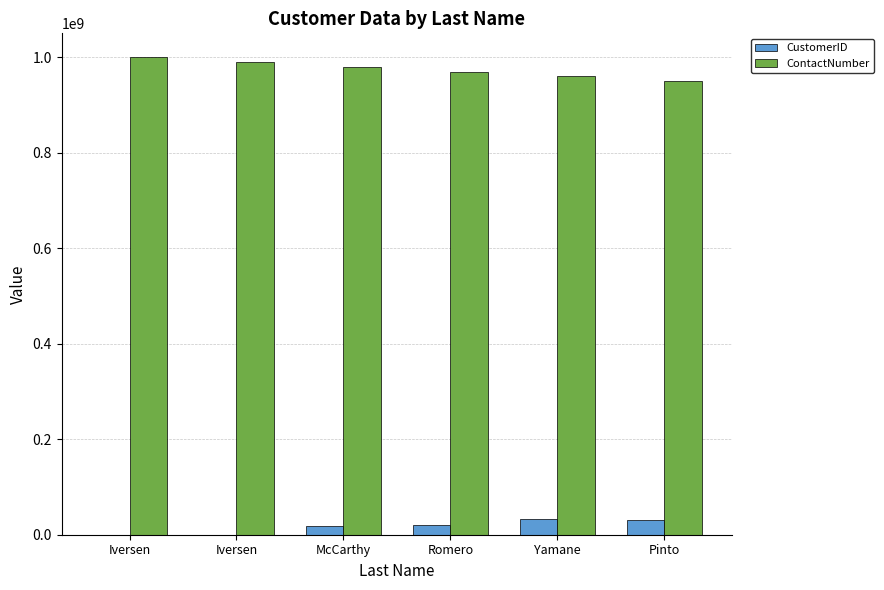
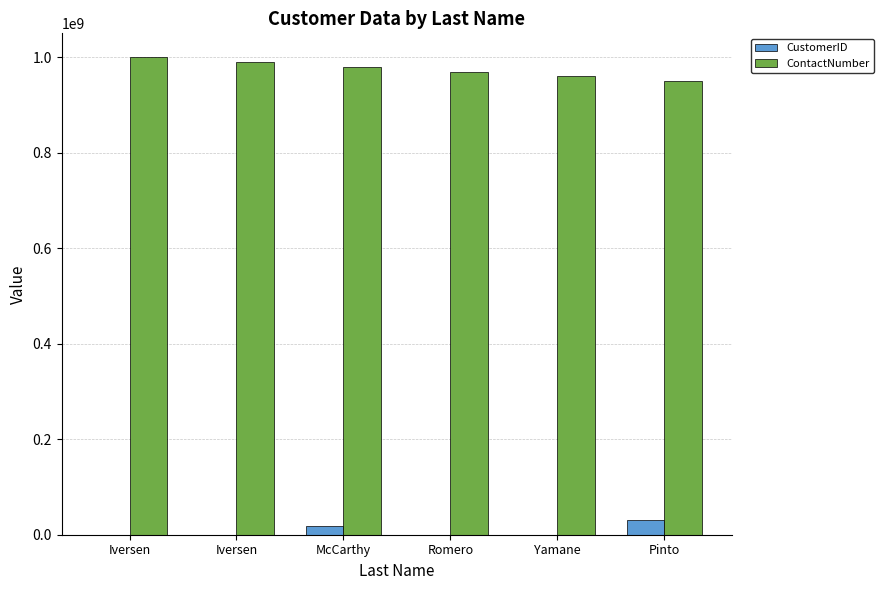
  {
    "CustomerID": {
      "McCarthy": 20000000,
-     "Romero": 20000000,
-     "Yamane": 30000000,
+     "Romero": 0,
+     "Yamane": 0,
      "Pinto": 30000000
    },
    "ContactNumber": {
      "McCarthy": 980000000,
      "Romero": 970000000,
      "Yamane": 960000000,
      "Pinto": 950000000
    }
  }
